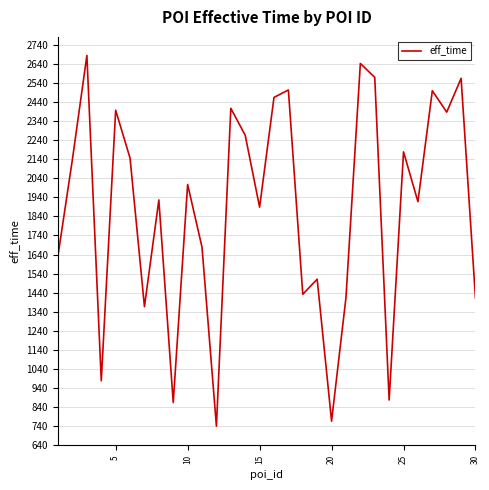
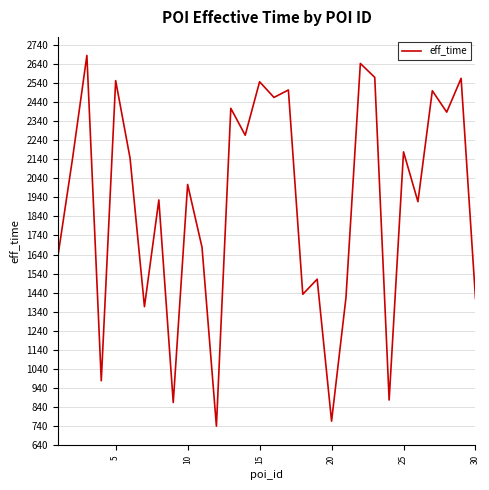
  {
-   "5": 2400,
+   "5": 2550,
    "10": 2010,
-   "15": 1890,
+   "15": 2550,
    "20": 770,
    "25": 2180,
    "30": 1410
  }
